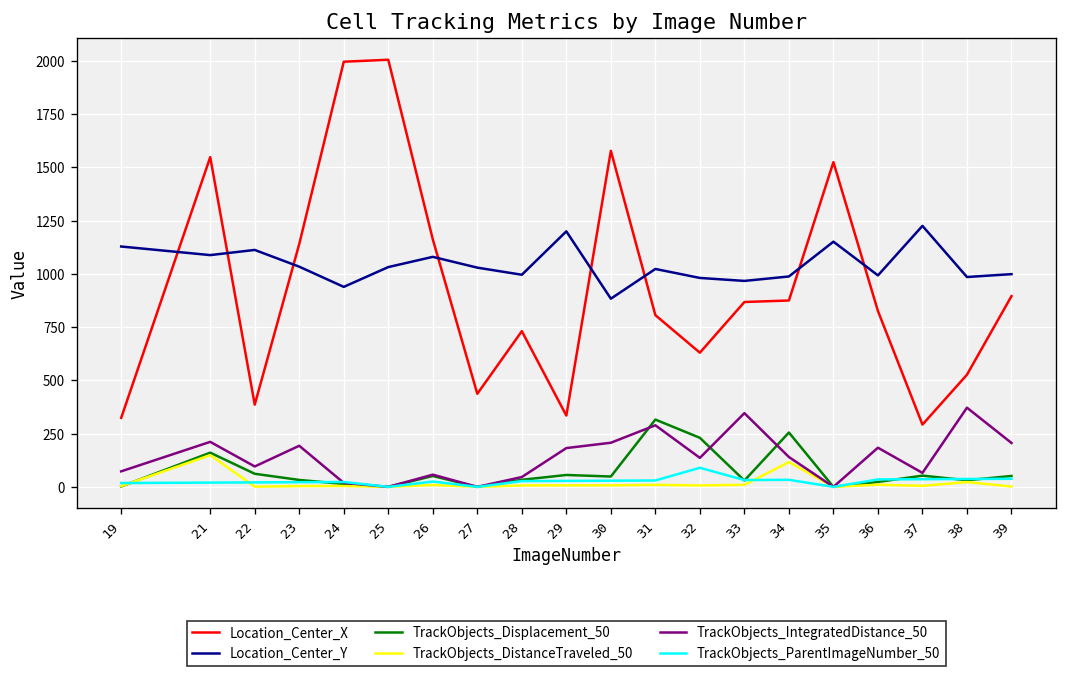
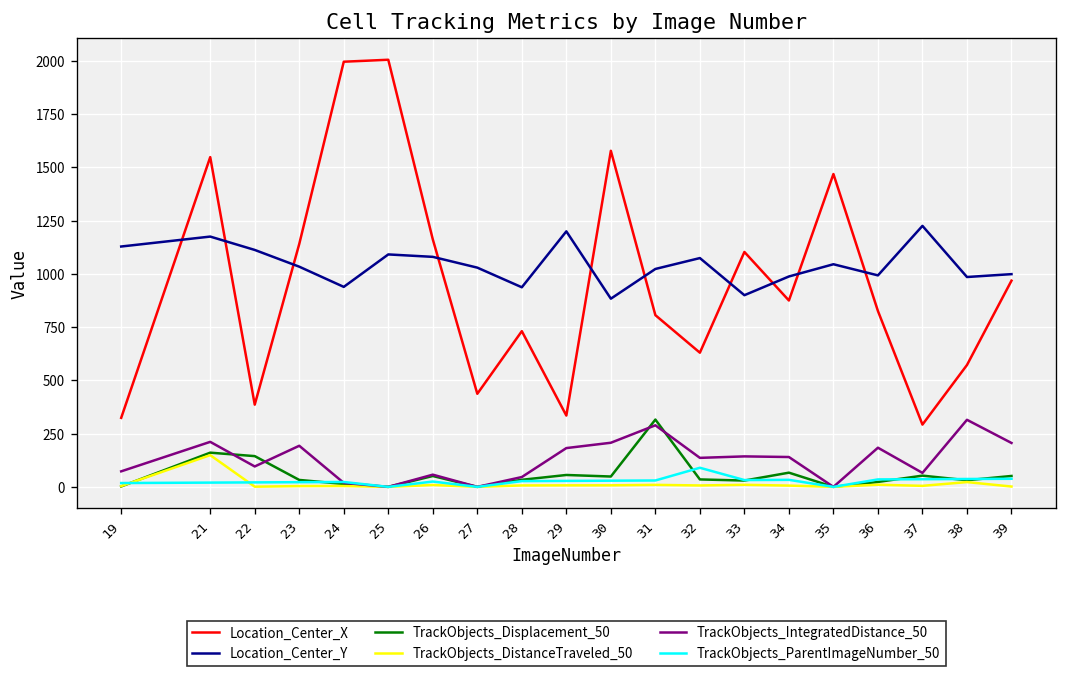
  {
    "Location_Center_X": {
      "19": 320,
      "21": 1550,
      "22": 390,
      "23": 1140,
      "24": 2000,
      "25": 2010,
      "26": 1160,
      "27": 440,
      "28": 730,
      "29": 330,
      "30": 1580,
      "31": 810,
      "32": 630,
-     "33": 870,
+     "33": 1100,
      "34": 880,
-     "35": 1530,
+     "35": 1470,
      "36": 830,
      "37": 290,
-     "38": 530,
-     "39": 900
+     "38": 570,
+     "39": 970
    },
    "Location_Center_Y": {
      "19": 1130,
-     "21": 1090,
+     "21": 1180,
      "22": 1110,
      "23": 1030,
      "24": 940,
-     "25": 1030,
+     "25": 1090,
      "26": 1080,
      "27": 1030,
-     "28": 1000,
+     "28": 940,
      "29": 1200,
      "30": 880,
      "31": 1020,
-     "32": 980,
-     "33": 970,
+     "32": 1070,
+     "33": 900,
      "34": 990,
-     "35": 1150,
+     "35": 1050,
      "36": 990,
      "37": 1230,
      "38": 990,
      "39": 1000
    },
    "TrackObjects_Displacement_50": {
-     "22": 60,
+     "22": 140,
      "29": 60,
      "30": 50,
      "31": 320,
-     "32": 230,
-     "34": 260
+     "32": 30,
+     "34": 70
    },
    "TrackObjects_DistanceTraveled_50": {
      "22": 0,
      "23": 0,
      "26": 10,
      "28": 10,
      "29": 10,
      "30": 10,
      "31": 10,
      "32": 10,
      "33": 10,
-     "34": 120,
+     "34": 10,
      "37": 0,
      "39": 0
    },
    "TrackObjects_IntegratedDistance_50": {
      "19": 70,
      "21": 210,
      "22": 100,
      "23": 190,
      "29": 180,
      "30": 210,
      "31": 290,
      "32": 140,
-     "33": 350,
+     "33": 140,
      "34": 140,
      "36": 180,
-     "38": 370,
+     "38": 310,
      "39": 210
    },
    "TrackObjects_ParentImageNumber_50": {
      "21": 20,
      "22": 20,
      "26": 30,
      "29": 30,
      "30": 30,
      "31": 30,
      "32": 90,
      "34": 30,
      "37": 40
    }
  }
